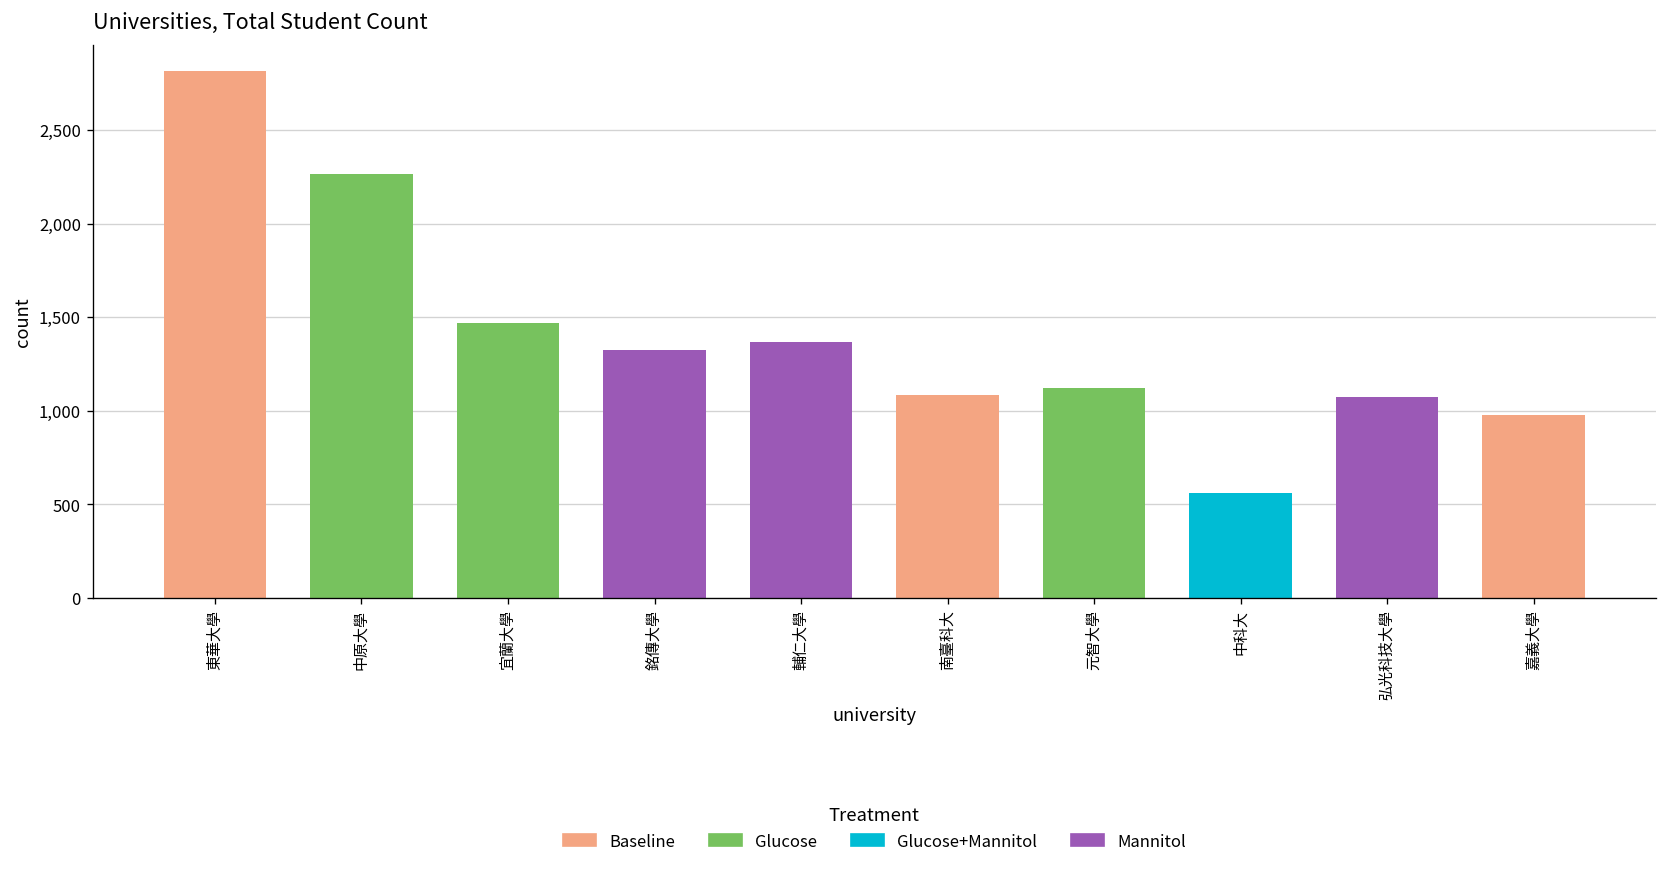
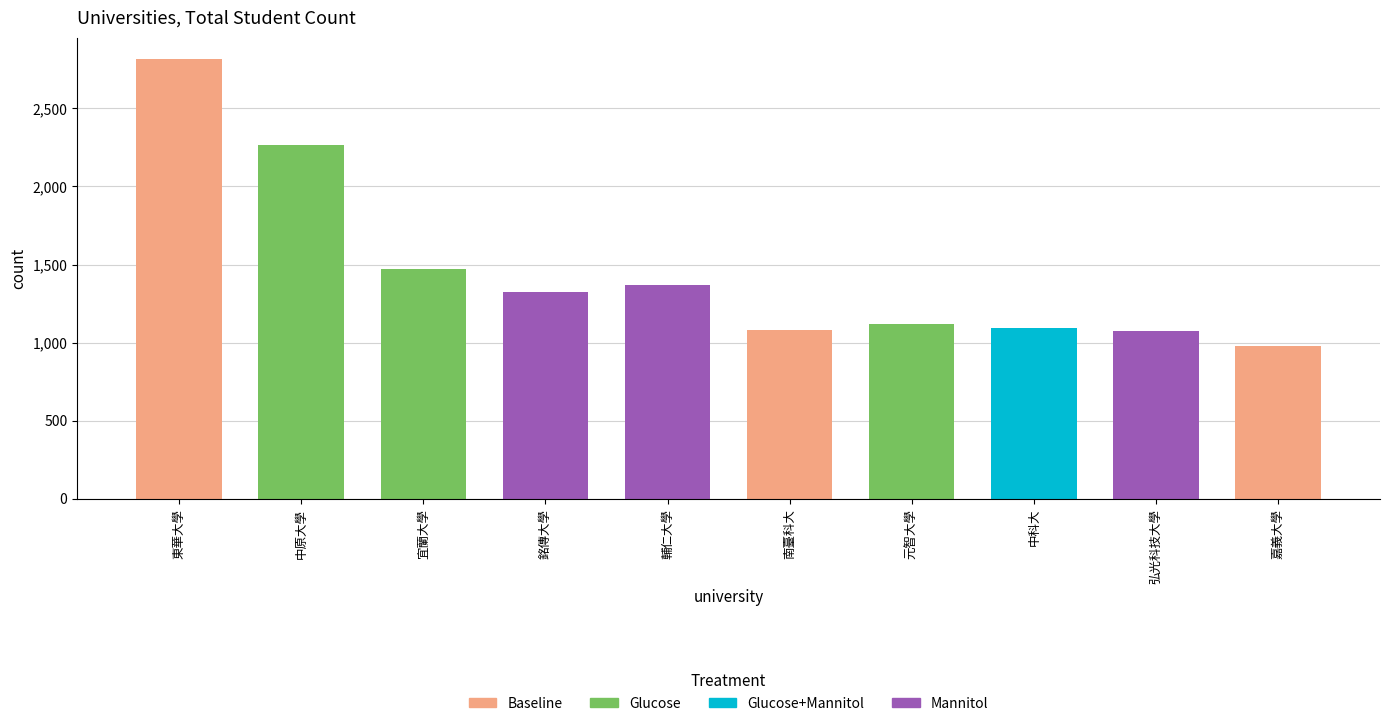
  {
    "東華大學": "2,810",
    "中原大學": "2,270",
    "宜蘭大學": "1,470",
    "銘傳大學": "1,320",
    "輔仁大學": "1,370",
    "南臺科大": "1,080",
    "元智大學": "1,120",
-   "中科大": "560",
+   "中科大": "1,090",
    "弘光科技大學": "1,070",
    "嘉義大學": "980"
  }
